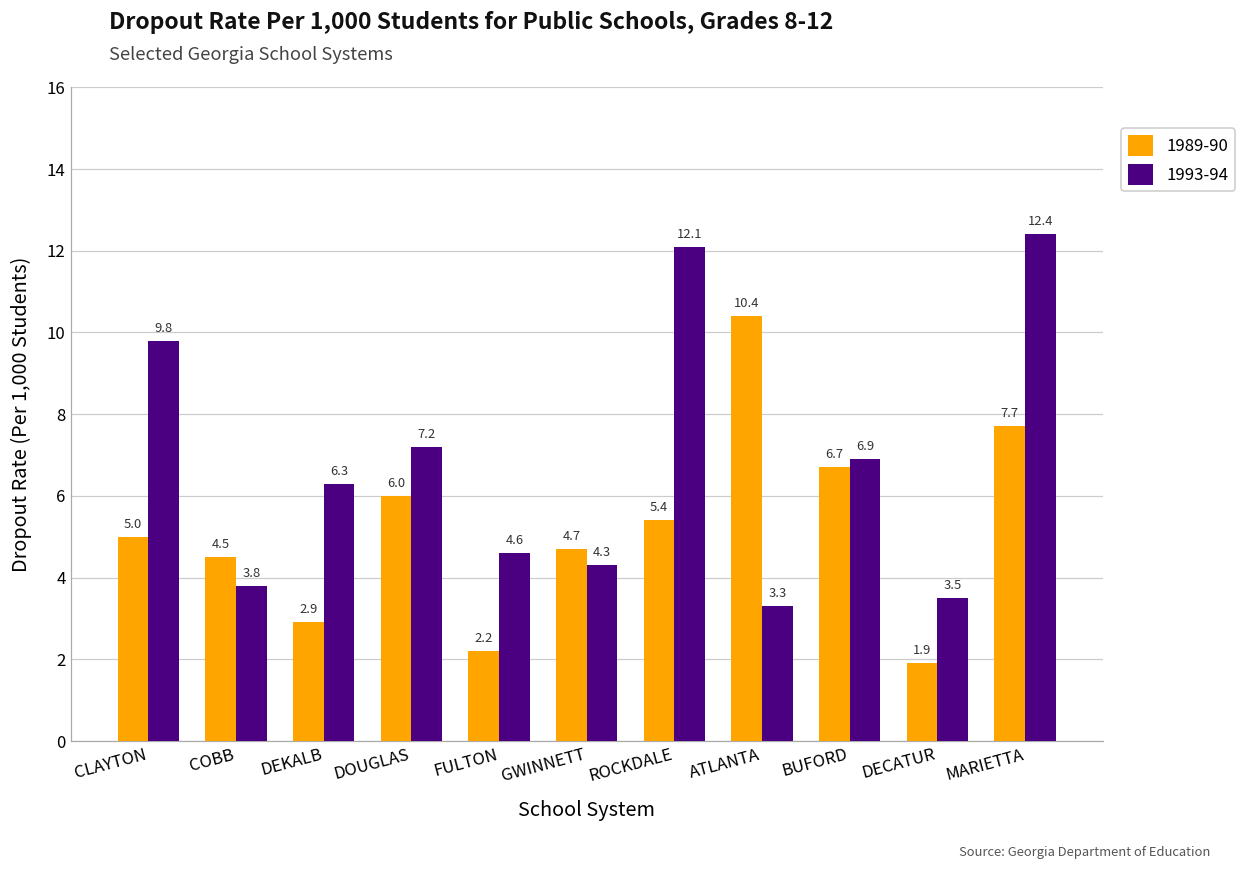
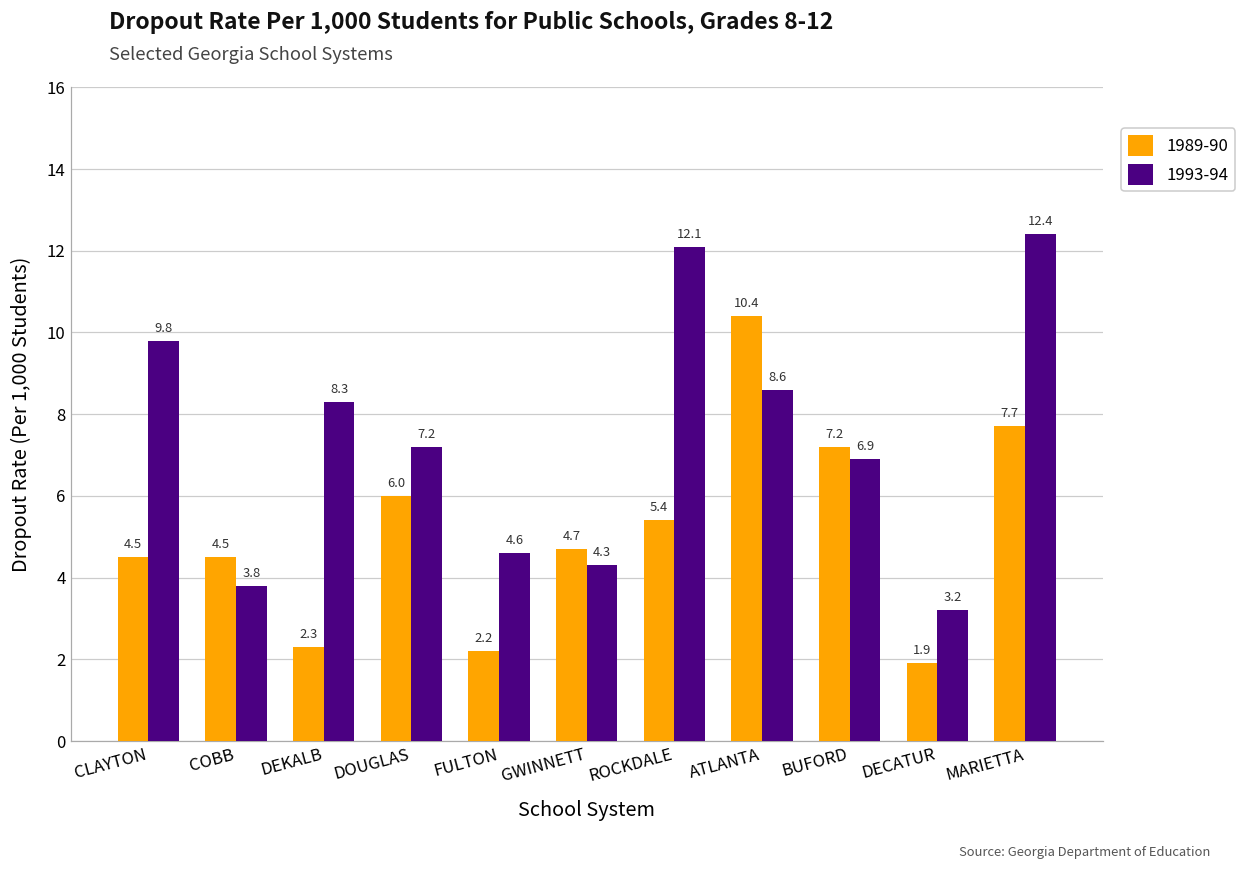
  {
    "1989-90": {
-     "CLAYTON": 5.0,
+     "CLAYTON": 4.5,
      "COBB": 4.5,
-     "DEKALB": 2.9,
+     "DEKALB": 2.3,
      "DOUGLAS": 6.0,
      "FULTON": 2.2,
      "GWINNETT": 4.7,
      "ROCKDALE": 5.4,
      "ATLANTA": 10.4,
-     "BUFORD": 6.7,
+     "BUFORD": 7.2,
      "DECATUR": 1.9,
      "MARIETTA": 7.7
    },
    "1993-94": {
      "CLAYTON": 9.8,
      "COBB": 3.8,
-     "DEKALB": 6.3,
+     "DEKALB": 8.3,
      "DOUGLAS": 7.2,
      "FULTON": 4.6,
      "GWINNETT": 4.3,
      "ROCKDALE": 12.1,
-     "ATLANTA": 3.3,
+     "ATLANTA": 8.6,
      "BUFORD": 6.9,
-     "DECATUR": 3.5,
+     "DECATUR": 3.2,
      "MARIETTA": 12.4
    }
  }
